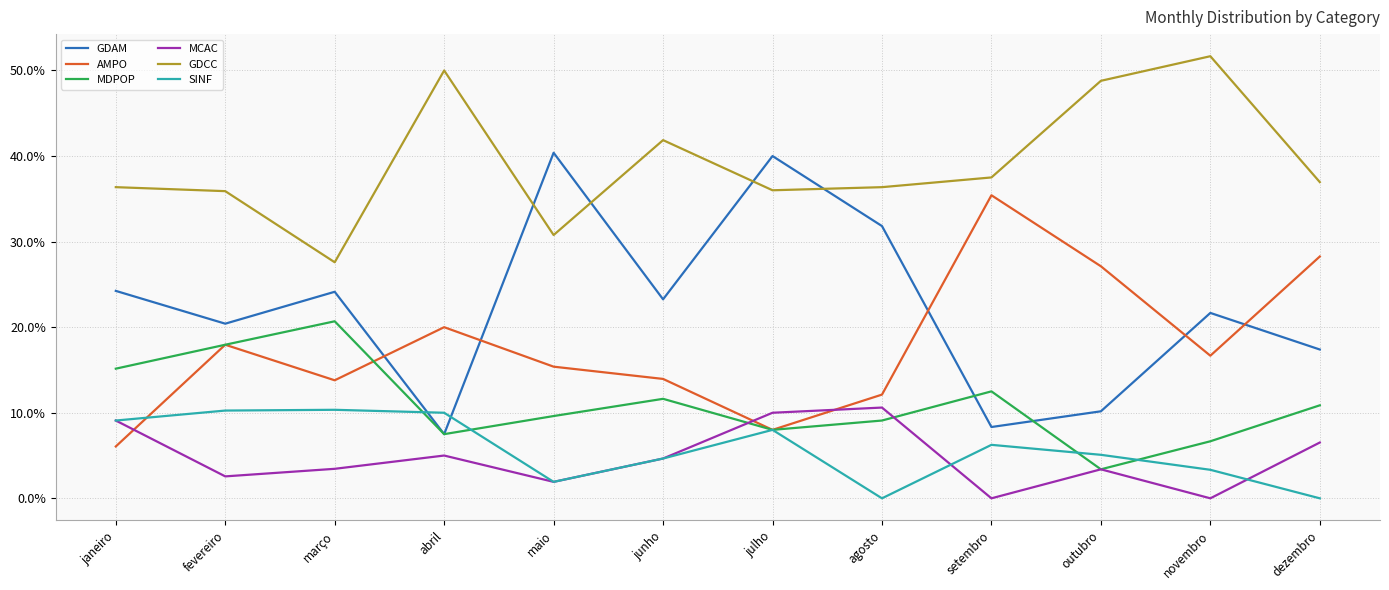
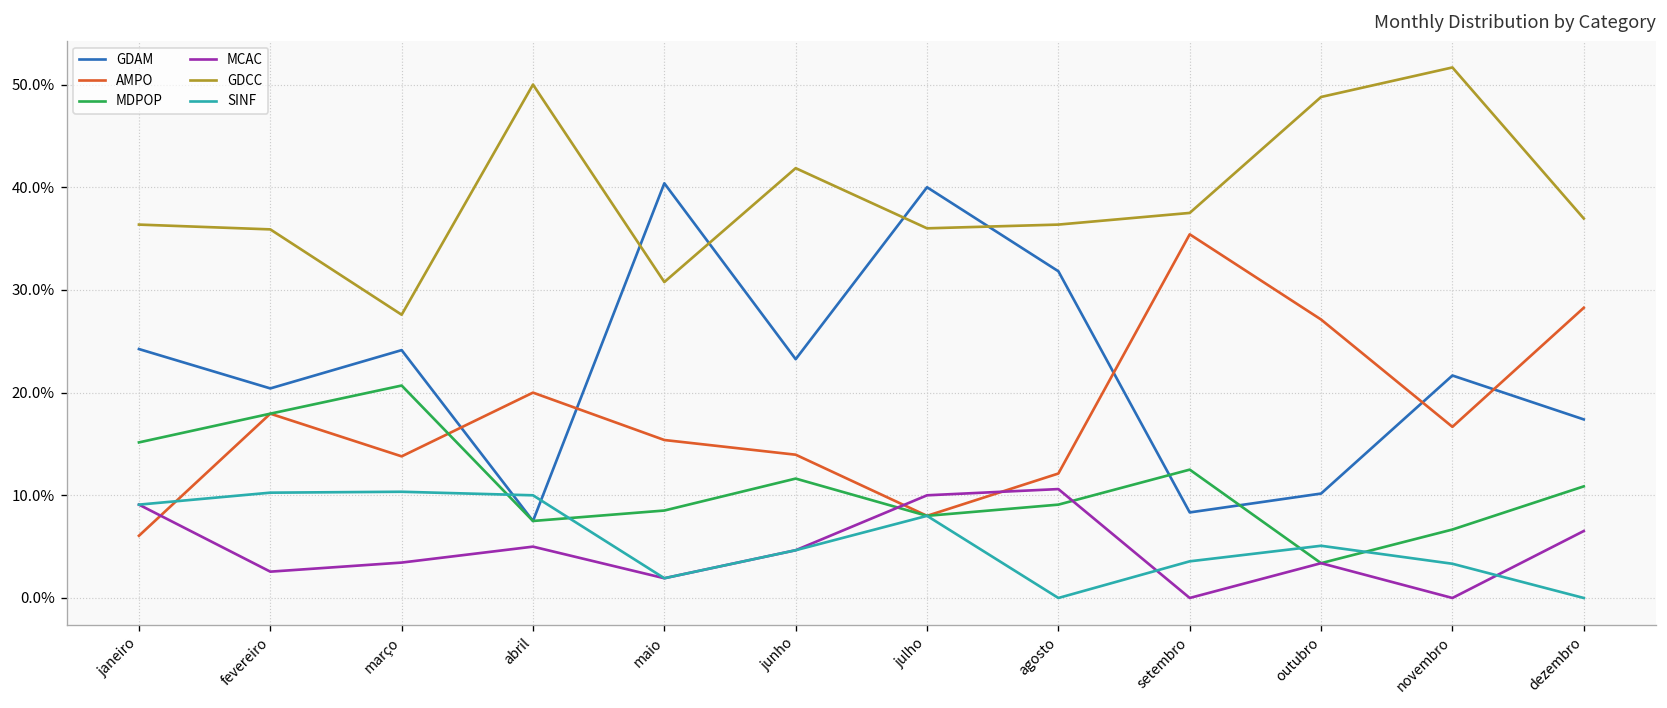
  {
    "GDAM": {
      "janeiro": "24%",
      "fevereiro": "20%",
      "março": "24%",
      "maio": "40%",
      "junho": "23%",
      "julho": "40%",
      "agosto": "32%",
      "setembro": "8%",
      "outubro": "10%",
      "novembro": "22%",
      "dezembro": "17%"
    },
    "AMPO": {
      "janeiro": "6%",
      "março": "14%",
      "abril": "20%",
      "maio": "15%",
      "junho": "14%",
      "agosto": "12%",
      "setembro": "35%",
      "outubro": "27%",
      "novembro": "17%",
      "dezembro": "28%"
    },
    "MDPOP": {
      "janeiro": "15%",
      "março": "21%",
-     "maio": "10%",
+     "maio": "9%",
      "junho": "12%",
      "agosto": "9%",
      "setembro": "13%",
      "novembro": "7%",
      "dezembro": "11%"
    },
    "MCAC": {
      "fevereiro": "3%",
      "março": "3%",
      "abril": "5%",
      "julho": "10%",
      "agosto": "11%",
      "setembro": "0%",
      "novembro": "0%",
      "dezembro": "7%"
    },
    "GDCC": {
      "janeiro": "36%",
      "fevereiro": "36%",
      "março": "28%",
      "abril": "50%",
      "maio": "31%",
      "junho": "42%",
      "julho": "36%",
      "agosto": "36%",
      "setembro": "38%",
      "outubro": "49%",
      "novembro": "52%",
      "dezembro": "37%"
    },
    "SINF": {
      "fevereiro": "10%",
      "março": "10%",
      "abril": "10%",
      "agosto": "0%",
-     "setembro": "6%",
+     "setembro": "4%",
      "outubro": "5%",
      "novembro": "3%",
      "dezembro": "0%"
    }
  }
